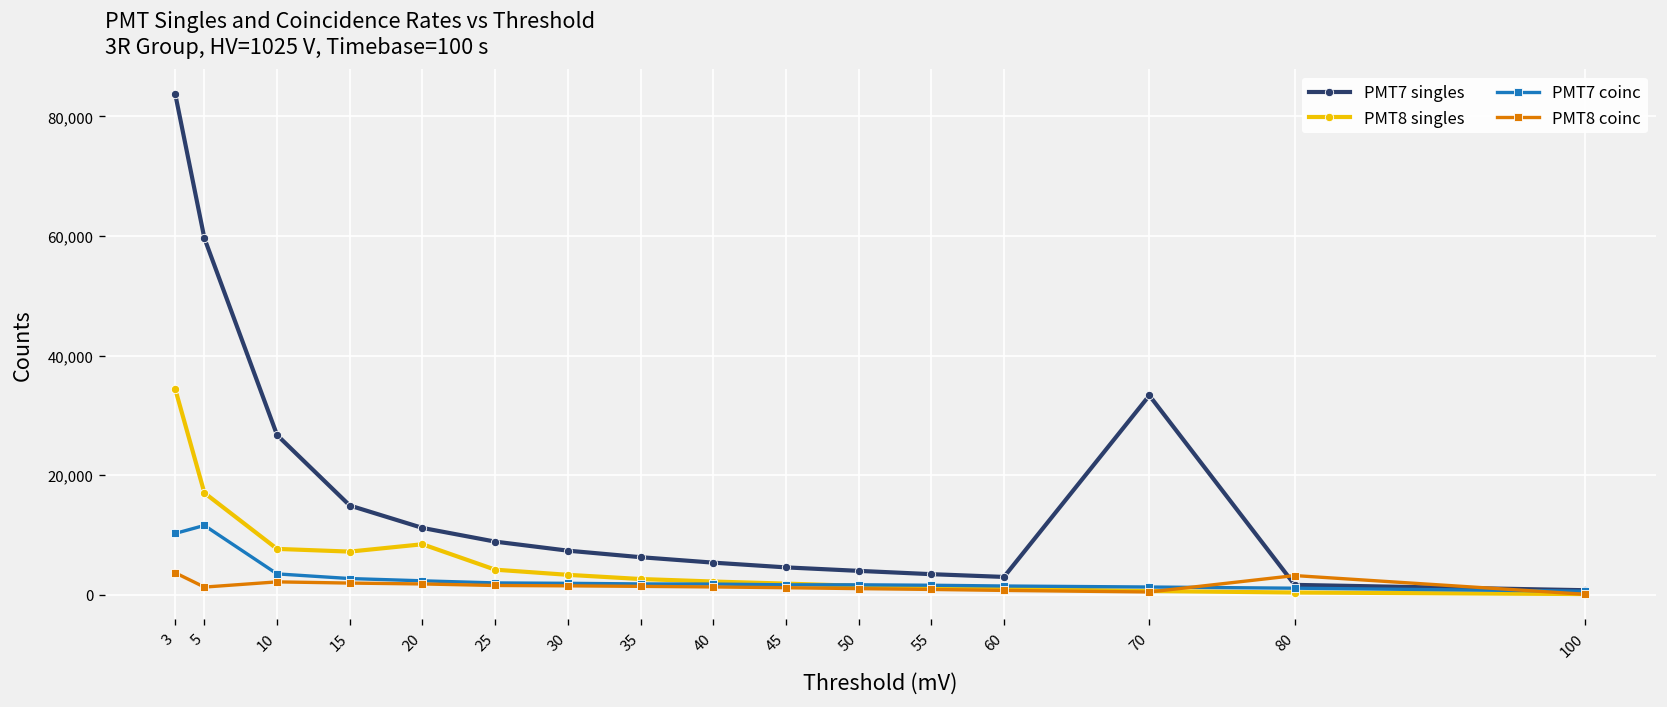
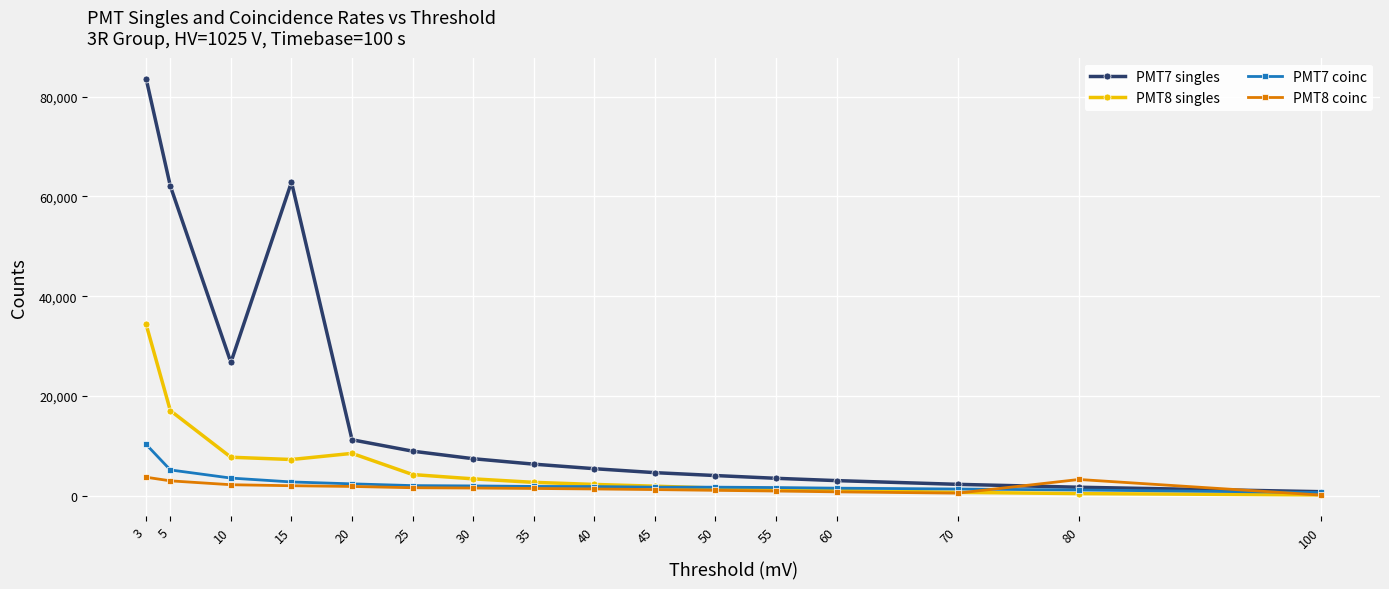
  {
    "PMT7 singles": {
      "3": "84,000",
-     "5": "60,000",
+     "5": "62,000",
      "10": "27,000",
-     "15": "15,000",
+     "15": "63,000",
      "20": "11,000",
      "25": "9,000",
      "30": "7,000",
      "35": "6,000",
      "40": "5,000",
      "45": "5,000",
      "50": "4,000",
      "55": "3,000",
      "60": "3,000",
-     "70": "33,000",
+     "70": "2,000",
      "80": "2,000"
    },
    "PMT8 singles": {
      "3": "34,000",
      "5": "17,000",
      "10": "8,000",
      "15": "7,000",
      "20": "8,000",
      "25": "4,000",
      "30": "3,000",
      "35": "3,000",
      "80": "0"
    },
    "PMT7 coinc": {
      "3": "10,000",
-     "5": "12,000",
+     "5": "5,000",
      "10": "4,000",
      "15": "3,000",
      "20": "2,000",
      "70": "1,000",
      "80": "1,000"
    },
    "PMT8 coinc": {
      "3": "4,000",
-     "5": "1,000",
+     "5": "3,000",
      "10": "2,000",
      "15": "2,000",
      "20": "2,000",
      "80": "3,000"
    }
  }
